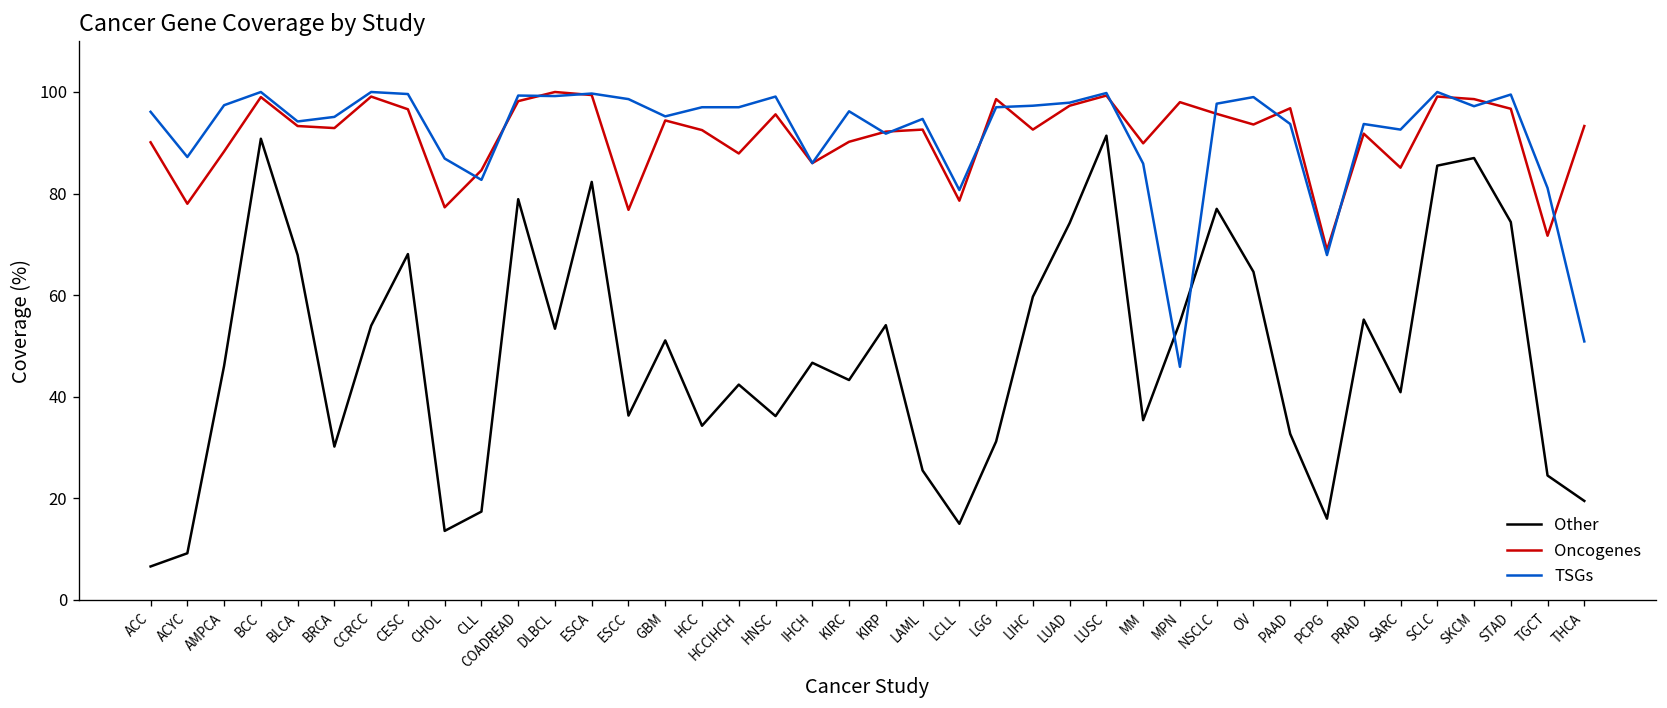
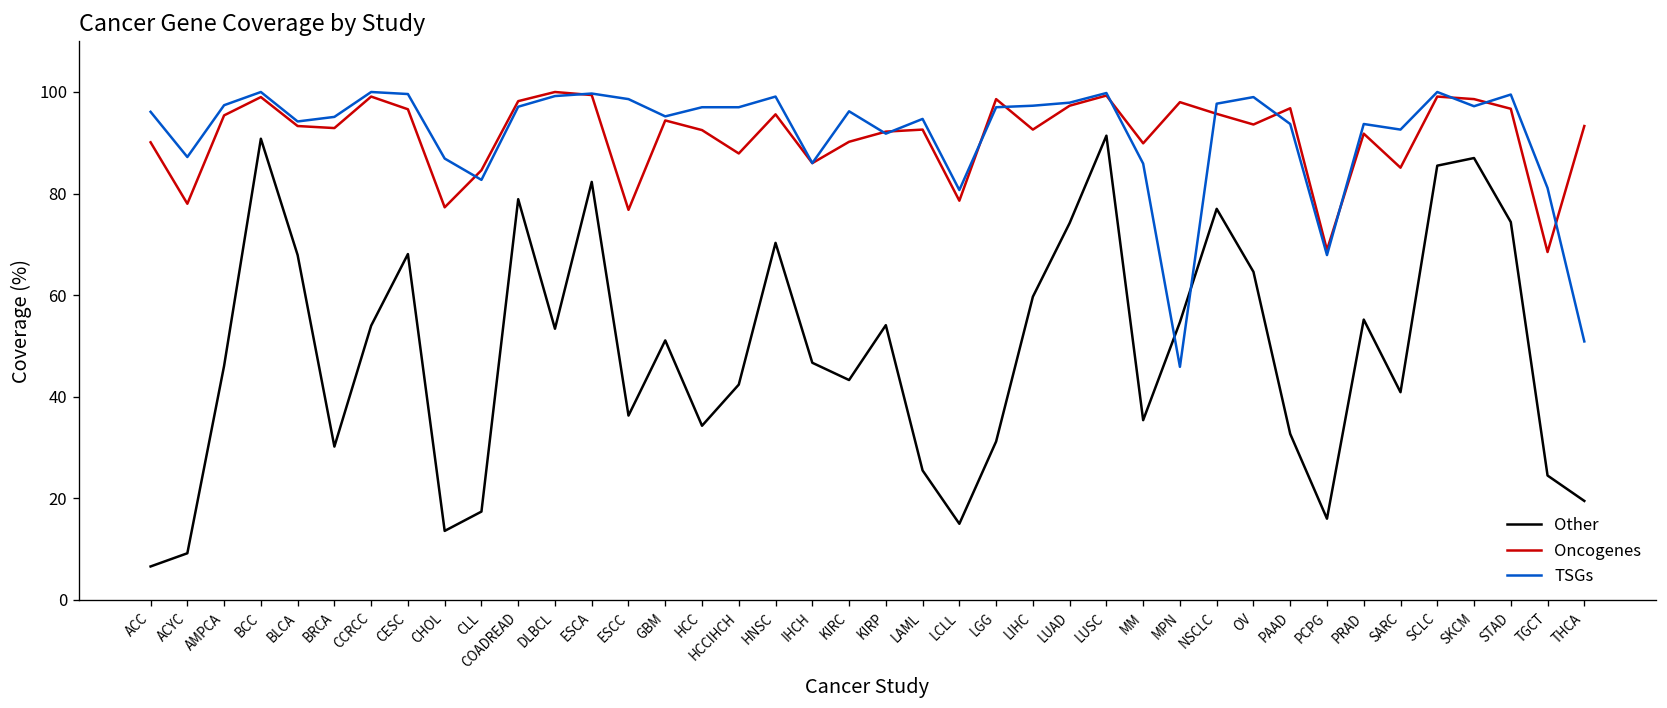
  {
    "Other": {
      "ACC": 7,
      "ACYC": 9,
      "AMPCA": 46,
      "BCC": 91,
      "BLCA": 68,
      "BRCA": 30,
      "CCRCC": 54,
      "CESC": 68,
      "CHOL": 14,
      "CLL": 17,
      "COADREAD": 79,
      "DLBCL": 53,
      "ESCA": 82,
      "ESCC": 36,
      "GBM": 51,
      "HCC": 34,
      "HCCIHCH": 42,
-     "HNSC": 36,
+     "HNSC": 70,
      "IHCH": 47,
      "KIRC": 43,
      "KIRP": 54,
      "LAML": 26,
      "LCLL": 15,
      "LGG": 31,
      "LIHC": 60,
      "LUAD": 74,
      "LUSC": 91,
      "MM": 35,
      "MPN": 55,
      "NSCLC": 77,
      "OV": 65,
      "PAAD": 33,
      "PCPG": 16,
      "PRAD": 55,
      "SARC": 41,
      "SCLC": 86,
      "SKCM": 87,
      "STAD": 74,
      "TGCT": 25,
      "THCA": 20
    },
    "Oncogenes": {
      "ACC": 90,
      "ACYC": 78,
-     "AMPCA": 88,
+     "AMPCA": 95,
      "BCC": 99,
      "BLCA": 93,
      "BRCA": 93,
      "CCRCC": 99,
      "CESC": 97,
      "CHOL": 77,
      "CLL": 85,
      "COADREAD": 98,
      "DLBCL": 100,
      "ESCC": 77,
      "GBM": 94,
      "HCC": 93,
      "HCCIHCH": 88,
      "HNSC": 96,
      "KIRC": 90,
      "LAML": 93,
      "LCLL": 79,
      "LGG": 99,
      "LIHC": 93,
      "MM": 90,
      "MPN": 98,
      "NSCLC": 96,
      "OV": 94,
      "PAAD": 97,
      "PCPG": 69,
      "PRAD": 92,
      "SARC": 85,
      "SCLC": 99,
      "SKCM": 99,
      "STAD": 97,
-     "TGCT": 72,
+     "TGCT": 69,
      "THCA": 93
    },
    "TSGs": {
      "ACC": 96,
      "ACYC": 87,
      "AMPCA": 97,
      "BCC": 100,
      "BLCA": 94,
      "BRCA": 95,
      "CCRCC": 100,
      "CESC": 100,
      "CHOL": 87,
      "CLL": 83,
-     "COADREAD": 99,
+     "COADREAD": 97,
      "DLBCL": 99,
      "ESCC": 99,
      "GBM": 95,
      "HCC": 97,
      "HCCIHCH": 97,
      "HNSC": 99,
      "KIRC": 96,
      "LAML": 95,
      "LCLL": 81,
      "LGG": 97,
      "LIHC": 97,
      "MM": 86,
      "MPN": 46,
      "NSCLC": 98,
      "OV": 99,
      "PAAD": 94,
      "PCPG": 68,
      "PRAD": 94,
      "SARC": 93,
      "SCLC": 100,
      "SKCM": 97,
      "STAD": 100,
      "TGCT": 81,
      "THCA": 51
    }
  }
